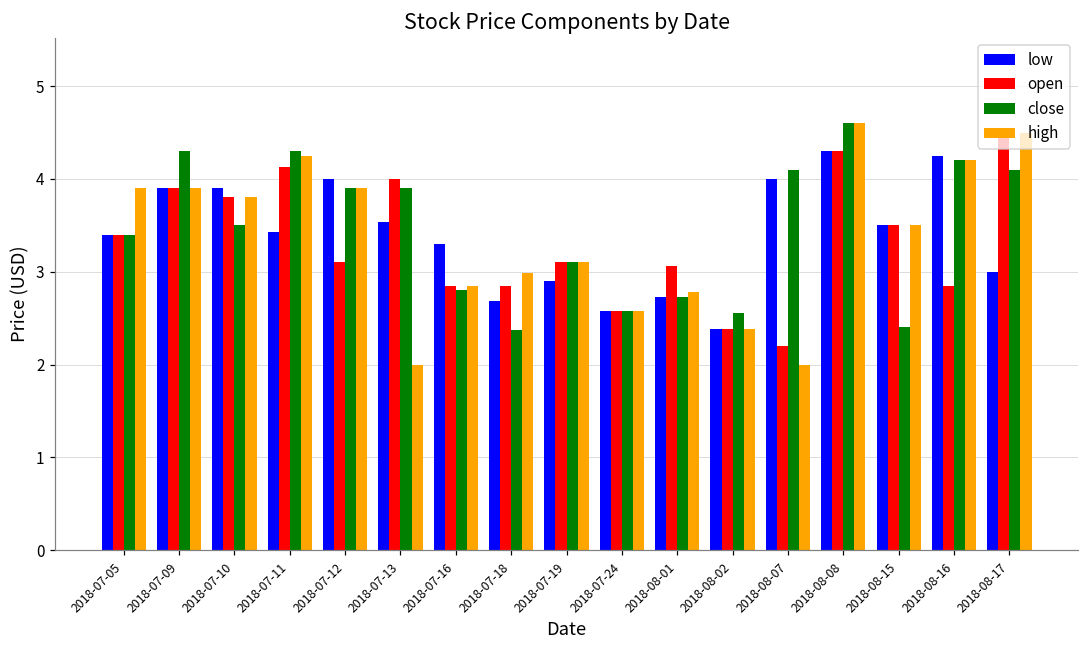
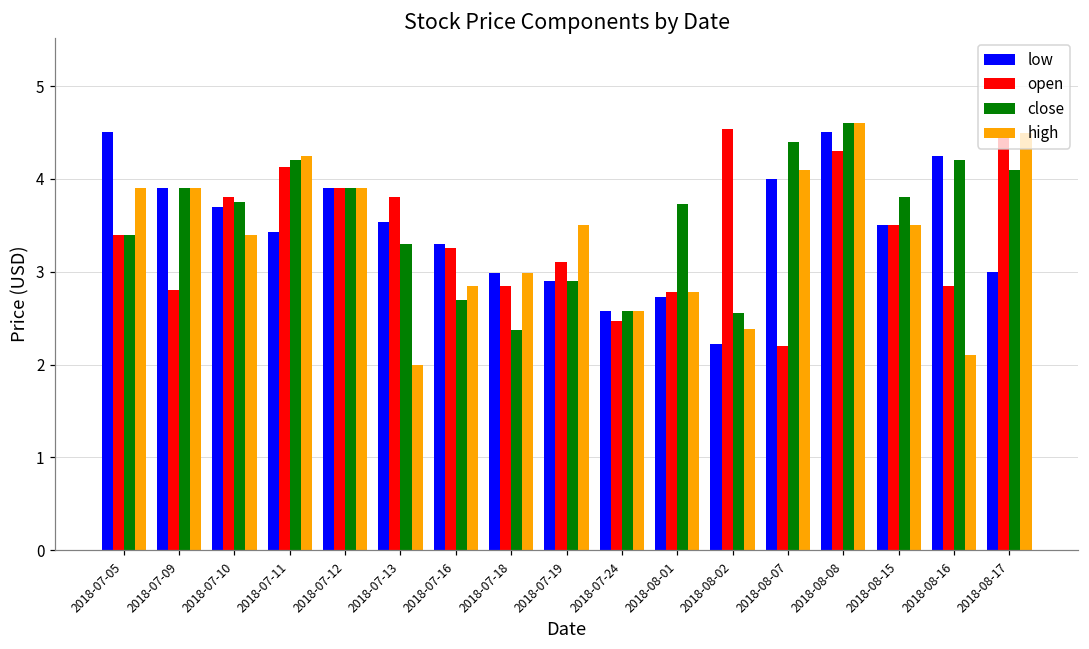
  {
    "low": {
-     "2018-07-05": 3.4,
+     "2018-07-05": 4.5,
      "2018-07-09": 3.9,
-     "2018-07-10": 3.9,
+     "2018-07-10": 3.7,
      "2018-07-11": 3.4,
-     "2018-07-12": 4.0,
+     "2018-07-12": 3.9,
      "2018-07-13": 3.5,
      "2018-07-16": 3.3,
-     "2018-07-18": 2.7,
+     "2018-07-18": 3.0,
      "2018-07-19": 2.9,
      "2018-07-24": 2.6,
      "2018-08-01": 2.7,
-     "2018-08-02": 2.4,
+     "2018-08-02": 2.2,
      "2018-08-07": 4.0,
-     "2018-08-08": 4.3,
+     "2018-08-08": 4.5,
      "2018-08-15": 3.5,
      "2018-08-16": 4.3,
      "2018-08-17": 3.0
    },
    "open": {
      "2018-07-05": 3.4,
-     "2018-07-09": 3.9,
+     "2018-07-09": 2.8,
      "2018-07-10": 3.8,
      "2018-07-11": 4.1,
-     "2018-07-12": 3.1,
-     "2018-07-13": 4.0,
-     "2018-07-16": 2.9,
+     "2018-07-12": 3.9,
+     "2018-07-13": 3.8,
+     "2018-07-16": 3.3,
      "2018-07-18": 2.9,
      "2018-07-19": 3.1,
-     "2018-07-24": 2.6,
-     "2018-08-01": 3.1,
-     "2018-08-02": 2.4,
+     "2018-07-24": 2.5,
+     "2018-08-01": 2.8,
+     "2018-08-02": 4.5,
      "2018-08-07": 2.2,
      "2018-08-08": 4.3,
      "2018-08-15": 3.5,
      "2018-08-16": 2.9
    },
    "close": {
      "2018-07-05": 3.4,
-     "2018-07-09": 4.3,
-     "2018-07-10": 3.5,
-     "2018-07-11": 4.3,
+     "2018-07-09": 3.9,
+     "2018-07-10": 3.8,
+     "2018-07-11": 4.2,
      "2018-07-12": 3.9,
-     "2018-07-13": 3.9,
-     "2018-07-16": 2.8,
+     "2018-07-13": 3.3,
+     "2018-07-16": 2.7,
      "2018-07-18": 2.4,
-     "2018-07-19": 3.1,
+     "2018-07-19": 2.9,
      "2018-07-24": 2.6,
-     "2018-08-01": 2.7,
+     "2018-08-01": 3.7,
      "2018-08-02": 2.6,
-     "2018-08-07": 4.1,
+     "2018-08-07": 4.4,
      "2018-08-08": 4.6,
-     "2018-08-15": 2.4,
+     "2018-08-15": 3.8,
      "2018-08-16": 4.2,
      "2018-08-17": 4.1
    },
    "high": {
      "2018-07-05": 3.9,
      "2018-07-09": 3.9,
-     "2018-07-10": 3.8,
+     "2018-07-10": 3.4,
      "2018-07-11": 4.3,
      "2018-07-12": 3.9,
      "2018-07-13": 2.0,
      "2018-07-16": 2.9,
      "2018-07-18": 3.0,
-     "2018-07-19": 3.1,
+     "2018-07-19": 3.5,
      "2018-07-24": 2.6,
      "2018-08-01": 2.8,
      "2018-08-02": 2.4,
-     "2018-08-07": 2.0,
+     "2018-08-07": 4.1,
      "2018-08-08": 4.6,
      "2018-08-15": 3.5,
-     "2018-08-16": 4.2
+     "2018-08-16": 2.1
    }
  }
